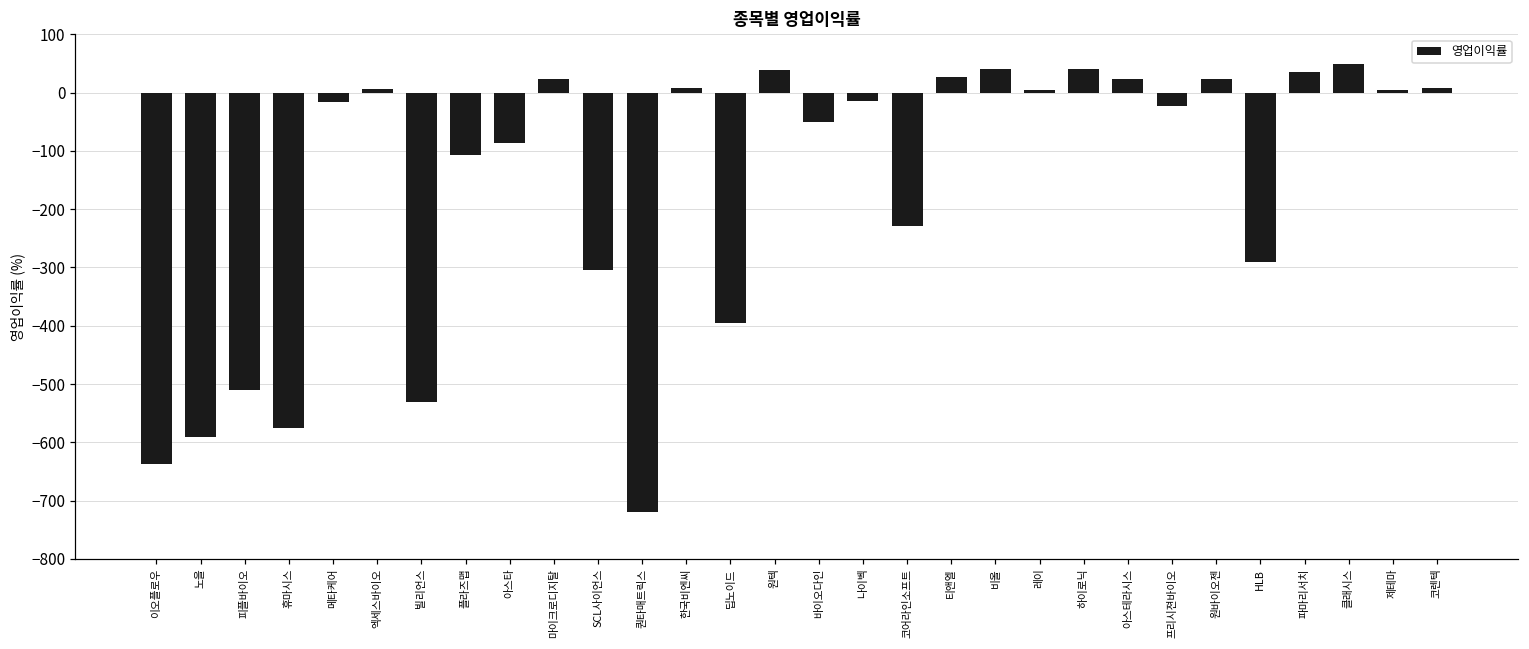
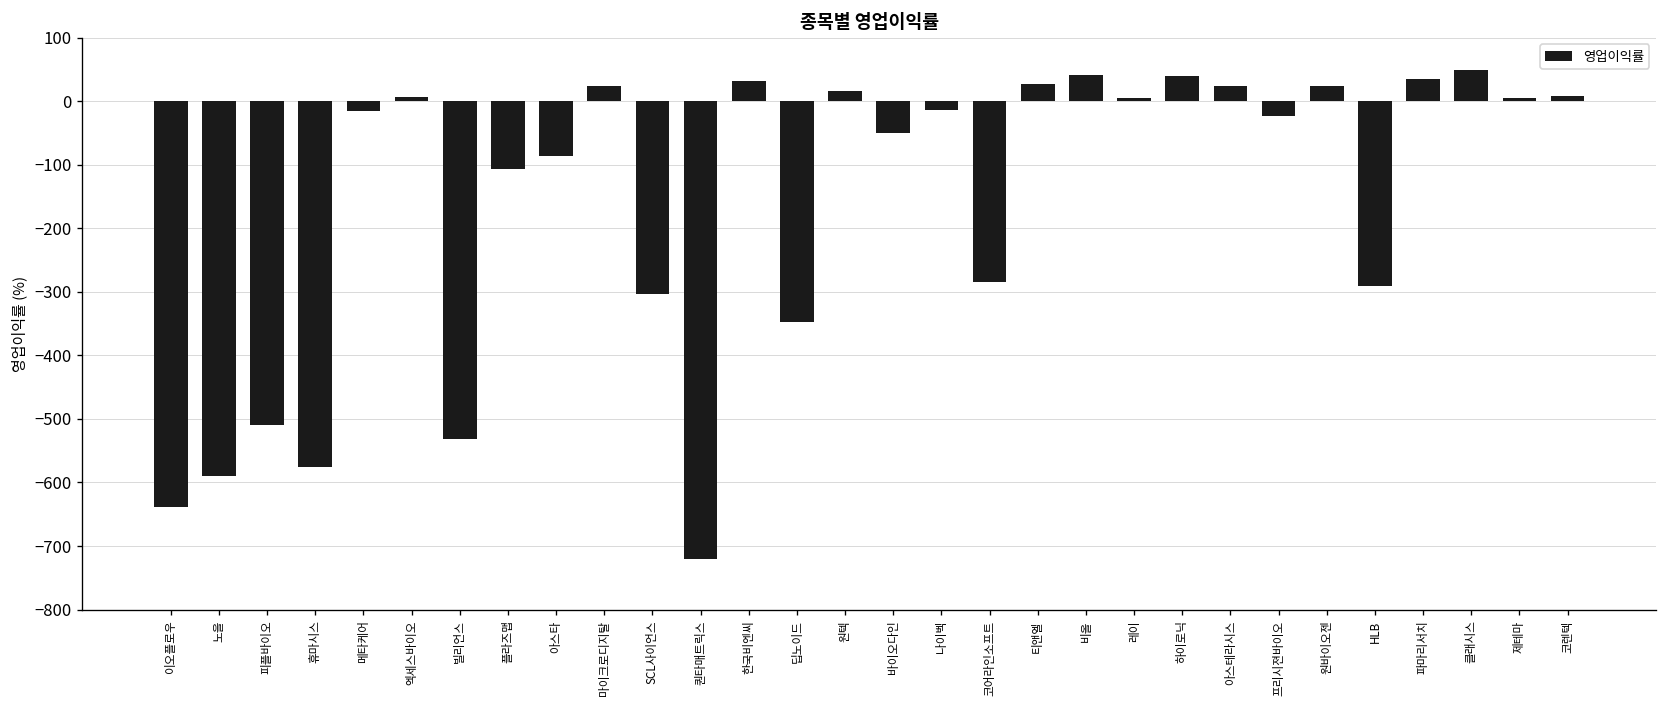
  {
    "이오플로우": -640,
    "노을": -590,
    "피플바이오": -510,
    "휴마시스": -580,
    "메타케어": -20,
    "엑세스바이오": 10,
    "빌리언스": -530,
    "플라즈맵": -110,
    "아스타": -90,
    "마이크로디지탈": 20,
    "SCL사이언스": -300,
    "퀀타매트릭스": -720,
-   "한국비엔씨": 10,
-   "딥노이드": -400,
-   "원텍": 40,
+   "한국비엔씨": 30,
+   "딥노이드": -350,
+   "원텍": 20,
    "바이오다인": -50,
    "나이벡": -10,
-   "코어라인소프트": -230,
+   "코어라인소프트": -280,
    "티앤엘": 30,
    "비올": 40,
    "하이로닉": 40,
    "아스테라시스": 20,
    "프리시젼바이오": -20,
    "원바이오젠": 20,
    "HLB": -290,
    "파마리서치": 40,
    "클래시스": 50,
    "코렌텍": 10
  }
